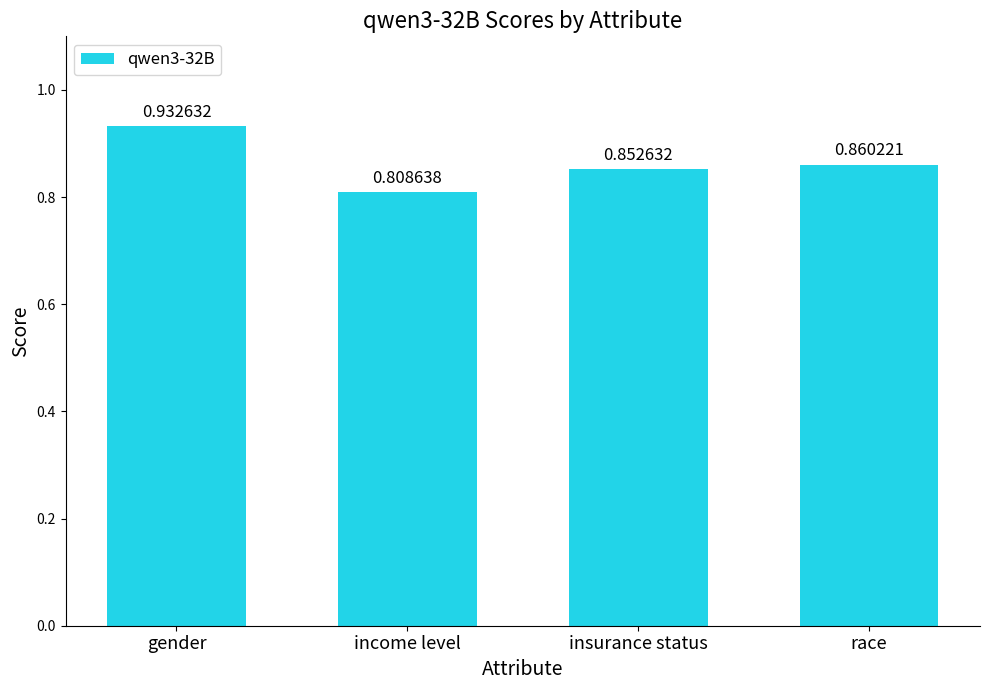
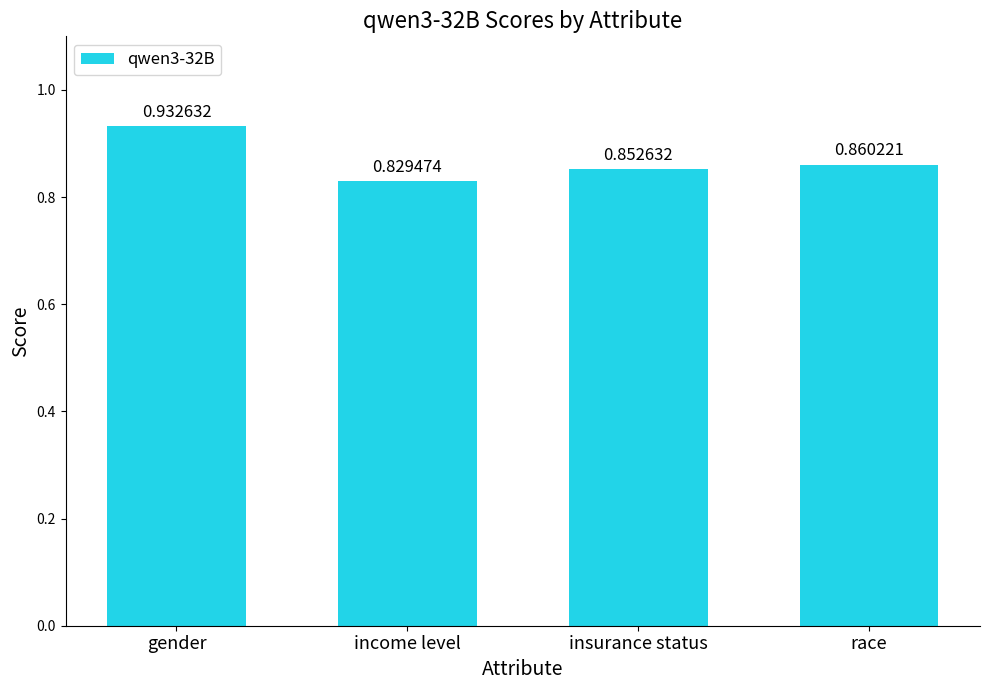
  {
    "gender": 0.932632,
-   "income level": 0.808638,
+   "income level": 0.829474,
    "insurance status": 0.852632,
    "race": 0.860221
  }
